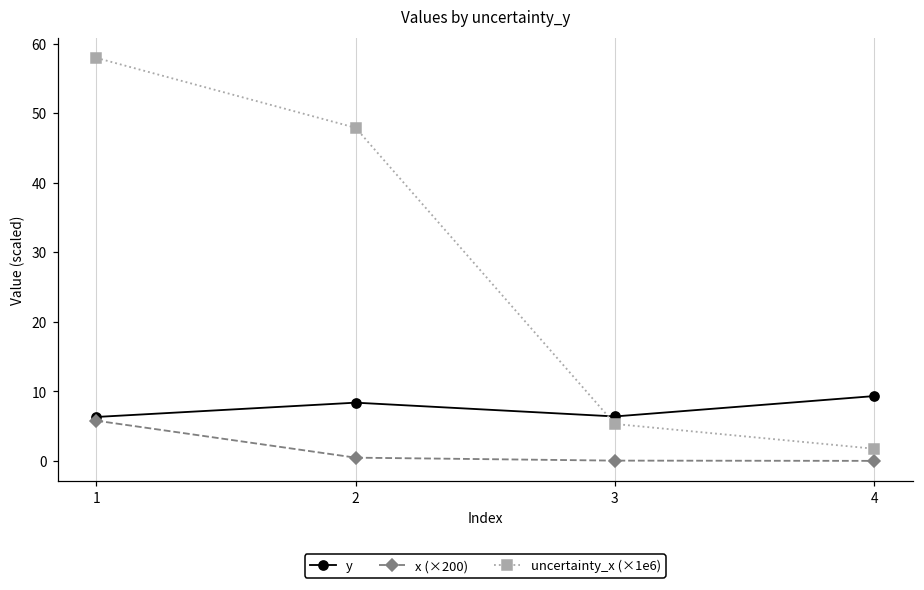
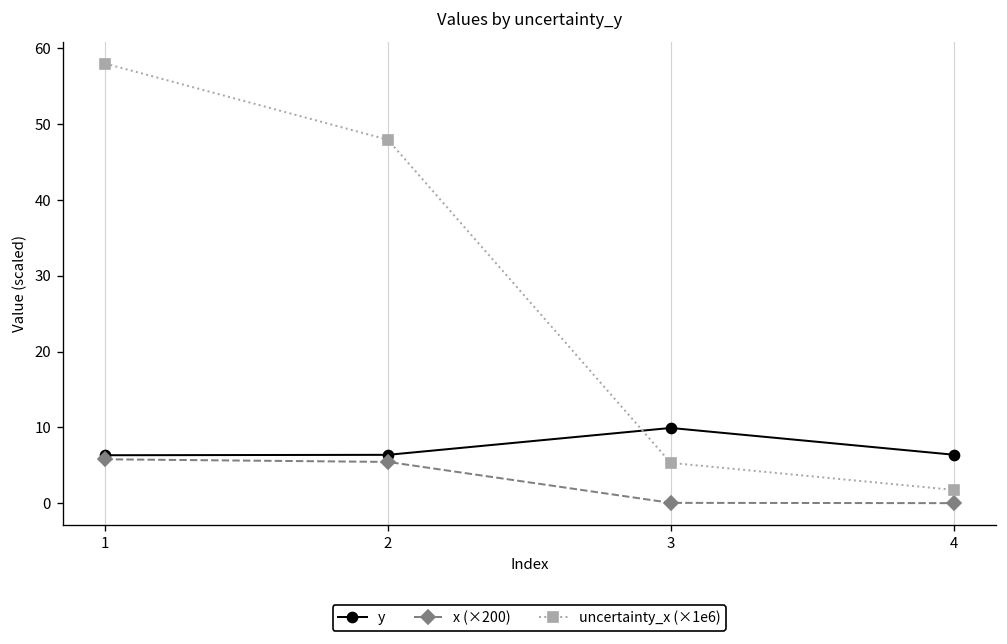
  {
    "y": {
      "1": 6,
-     "2": 8,
-     "3": 6,
-     "4": 9
+     "2": 6,
+     "3": 10,
+     "4": 6
    },
    "x (×200)": {
      "1": 6,
-     "2": 0,
+     "2": 5,
      "3": 0,
      "4": 0
    },
    "uncertainty_x (×1e6)": {
      "1": 58,
      "2": 48,
      "3": 5,
      "4": 2
    }
  }
